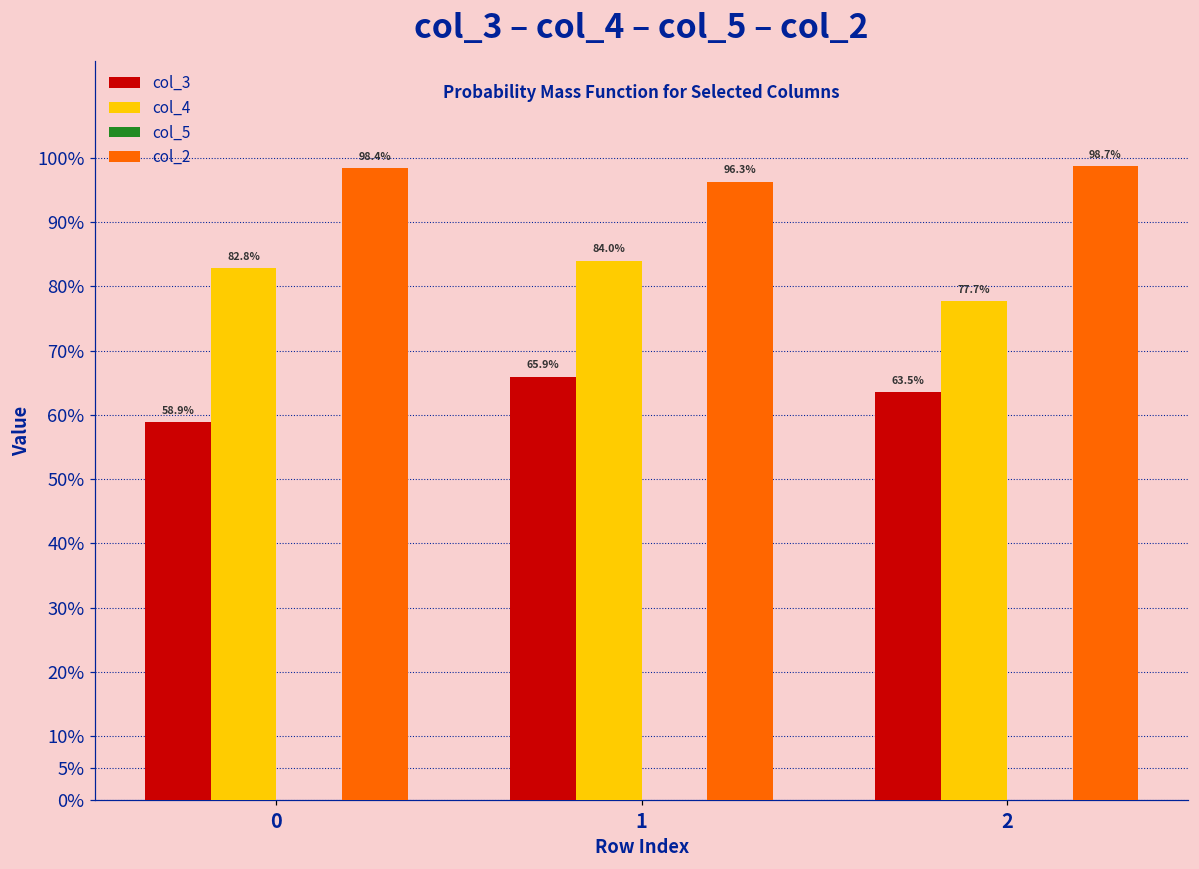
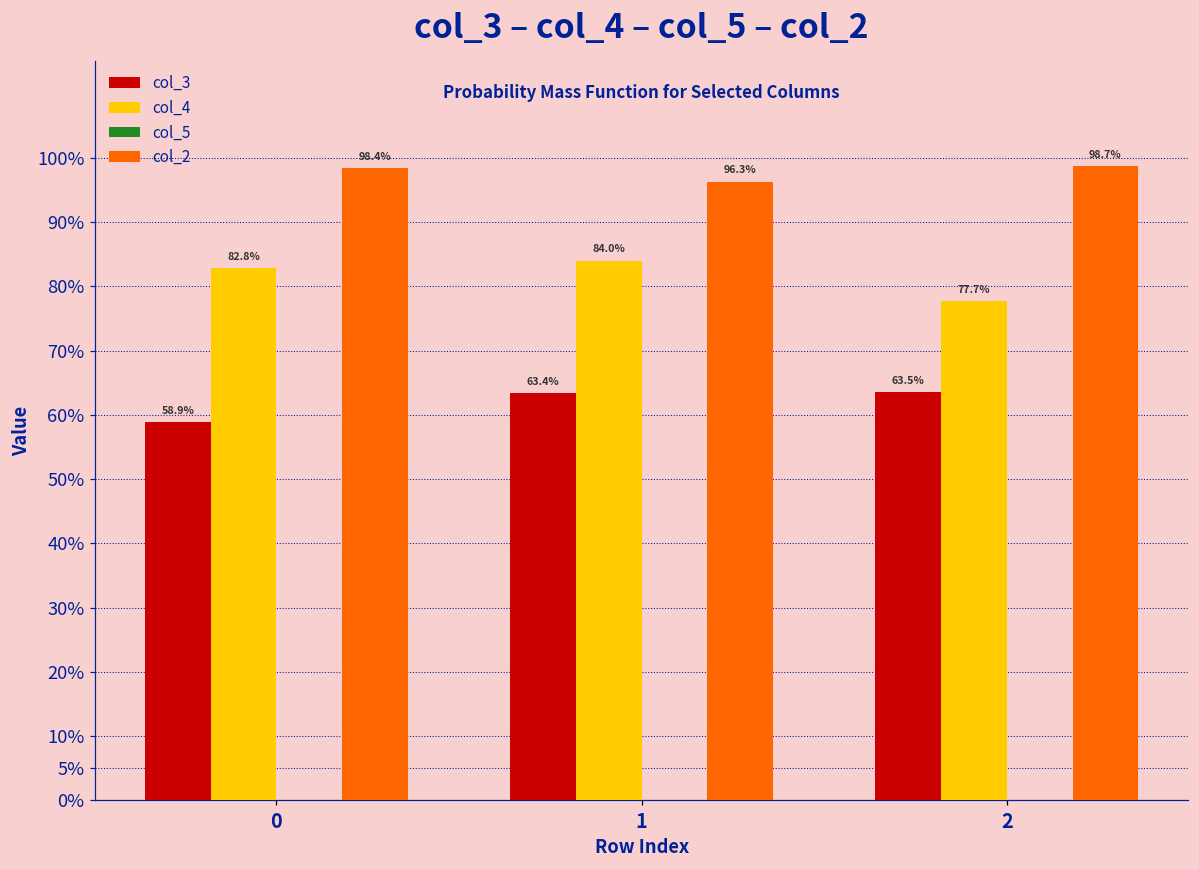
  {
    "col_3": {
      "0": "58.9%",
-     "1": "65.9%",
+     "1": "63.4%",
      "2": "63.5%"
    },
    "col_4": {
      "0": "82.8%",
      "1": "84.0%",
      "2": "77.7%"
    },
    "col_5": {
      "0": "0%",
      "1": "0%",
      "2": "0%"
    },
    "col_2": {
      "0": "98.4%",
      "1": "96.3%",
      "2": "98.7%"
    }
  }
